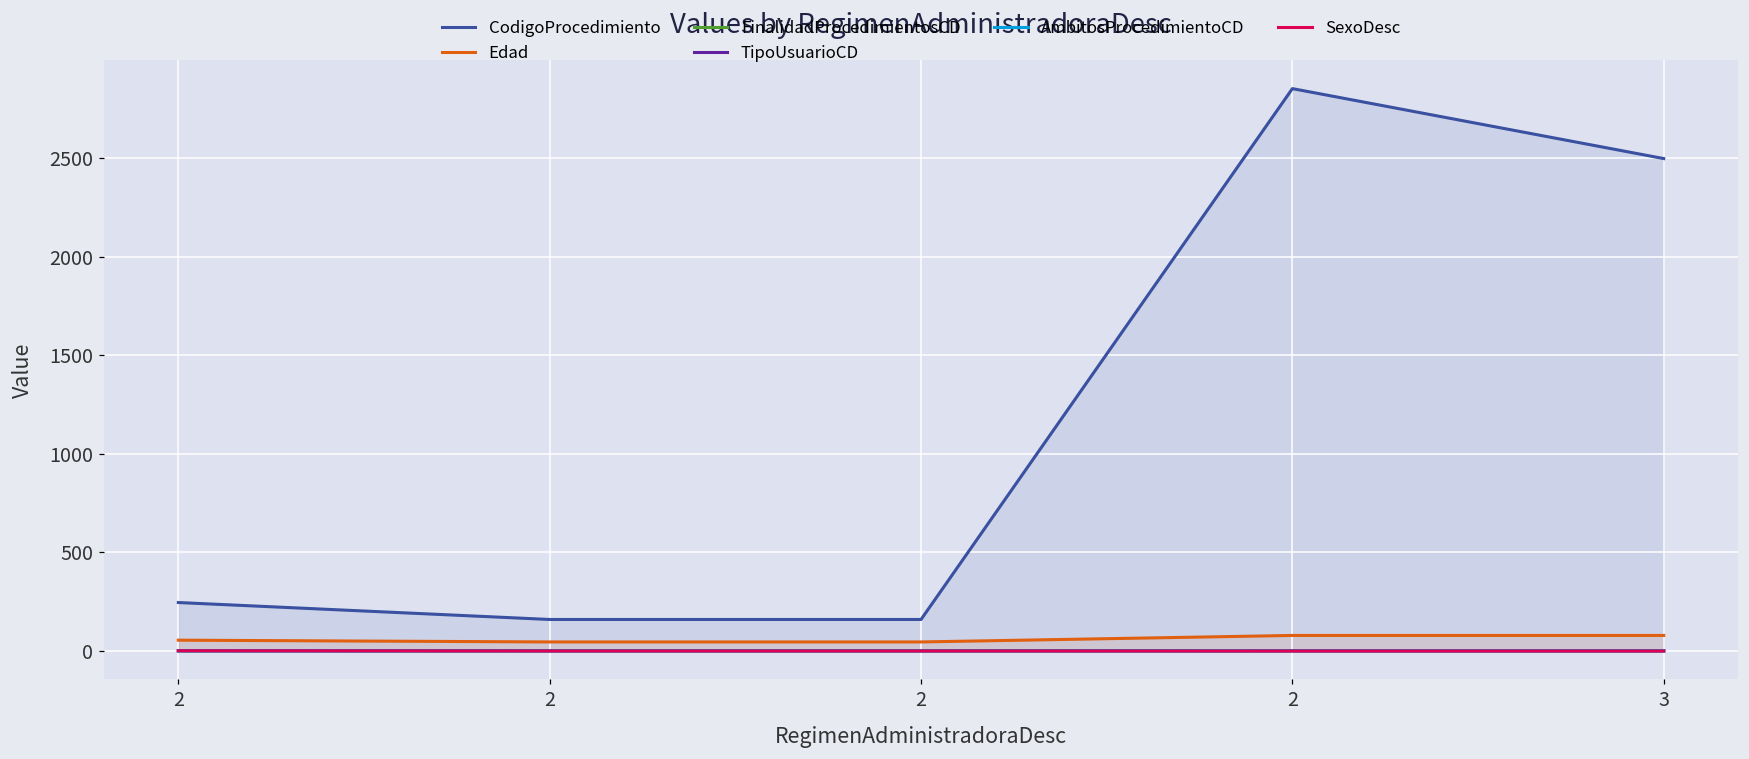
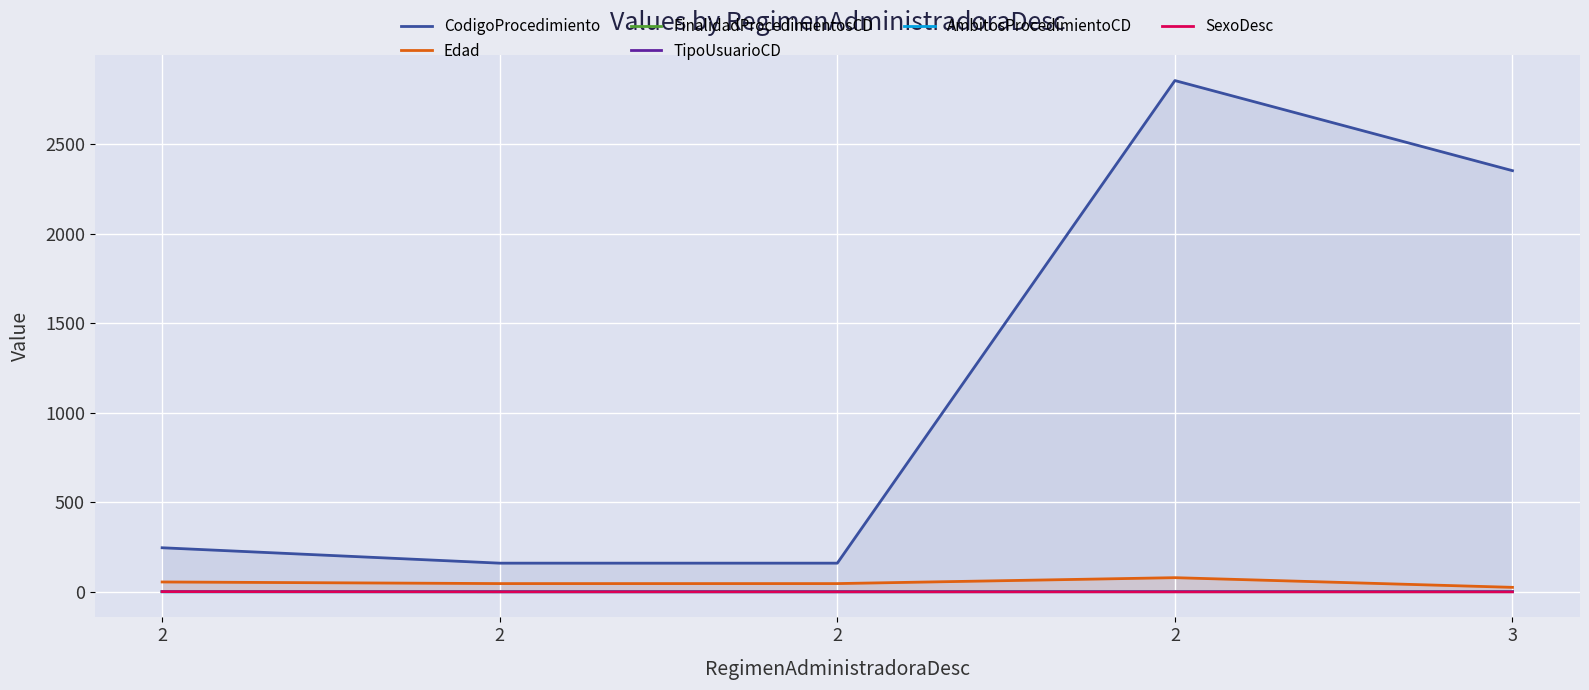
  {
    "CodigoProcedimiento": {
-     "3": 2500
+     "3": 2350
    },
    "Edad": {
-     "3": 80
+     "3": 30
    },
    "SexoDesc": {
      "3": 0
    }
  }
